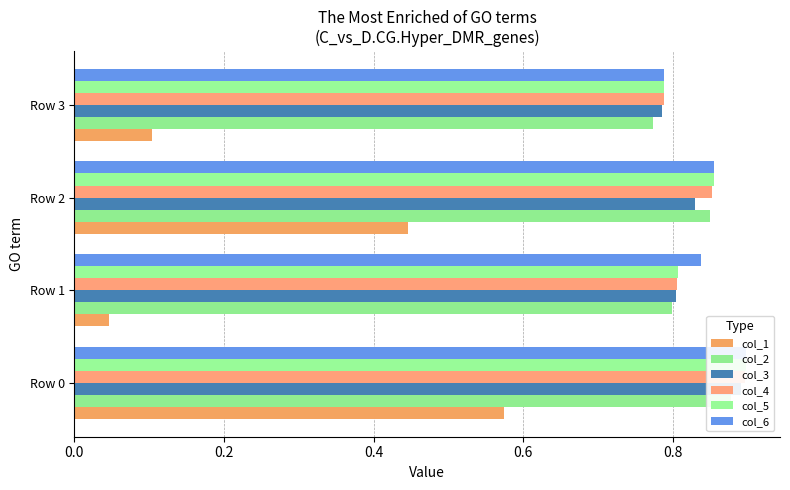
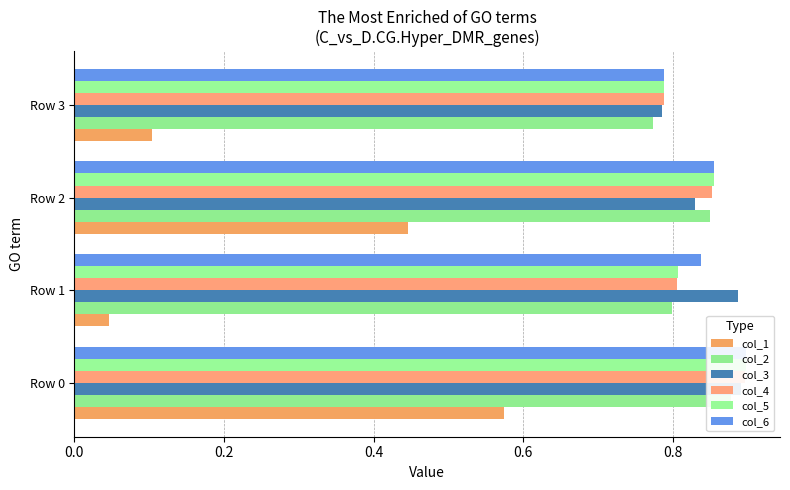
  {
    "col_3": {
      "Row 3": 0.79,
      "Row 2": 0.83,
-     "Row 1": 0.80
+     "Row 1": 0.89
    },
    "col_6": {
      "Row 3": 0.79,
      "Row 2": 0.86,
      "Row 1": 0.84
    }
  }
